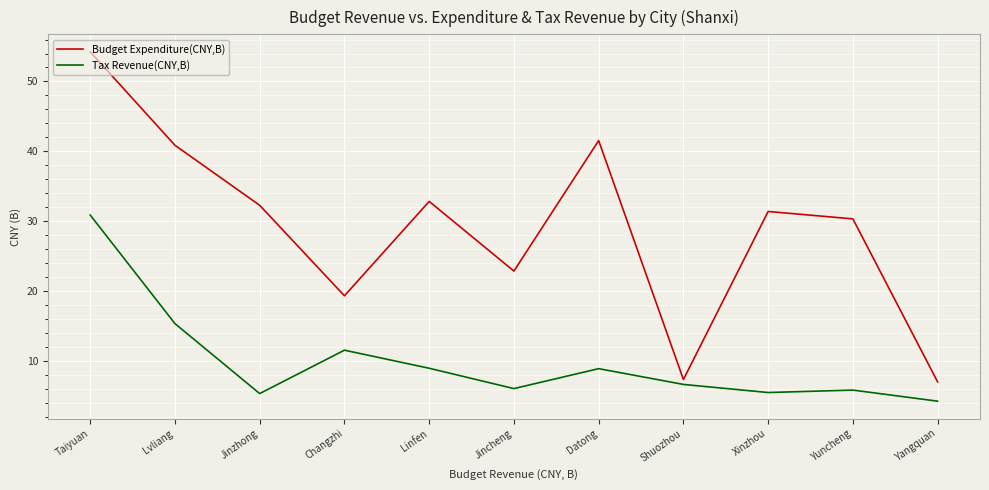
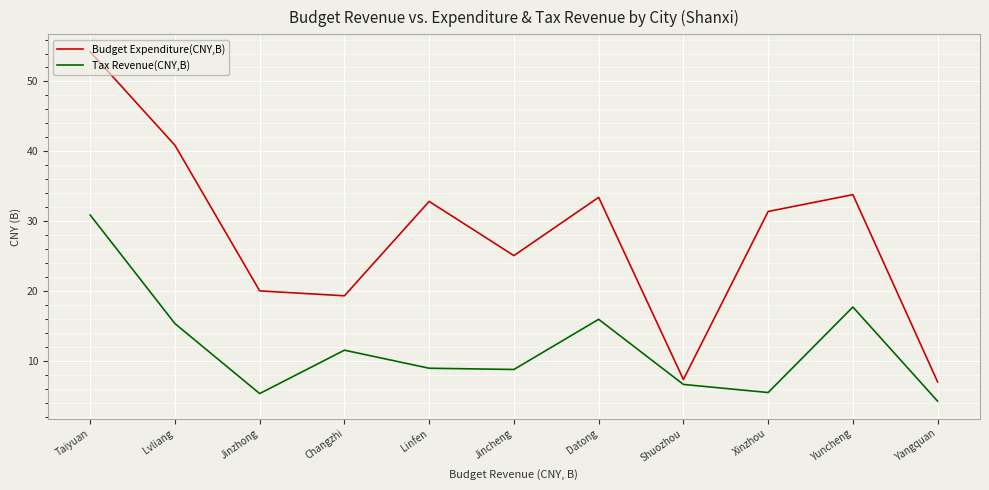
  {
    "Budget Expenditure(CNY,B)": {
      "Lvliang": 41,
-     "Jinzhong": 32,
+     "Jinzhong": 20,
      "Changzhi": 19,
      "Linfen": 33,
-     "Jincheng": 23,
-     "Datong": 42,
+     "Jincheng": 25,
+     "Datong": 33,
      "Shuozhou": 7,
      "Xinzhou": 31,
-     "Yuncheng": 30,
+     "Yuncheng": 34,
      "Yangquan": 7
    },
    "Tax Revenue(CNY,B)": {
      "Taiyuan": 31,
      "Lvliang": 15,
      "Jinzhong": 5,
      "Changzhi": 12,
      "Linfen": 9,
-     "Jincheng": 6,
-     "Datong": 9,
+     "Jincheng": 9,
+     "Datong": 16,
      "Shuozhou": 7,
      "Xinzhou": 5,
-     "Yuncheng": 6,
+     "Yuncheng": 18,
      "Yangquan": 4
    }
  }
